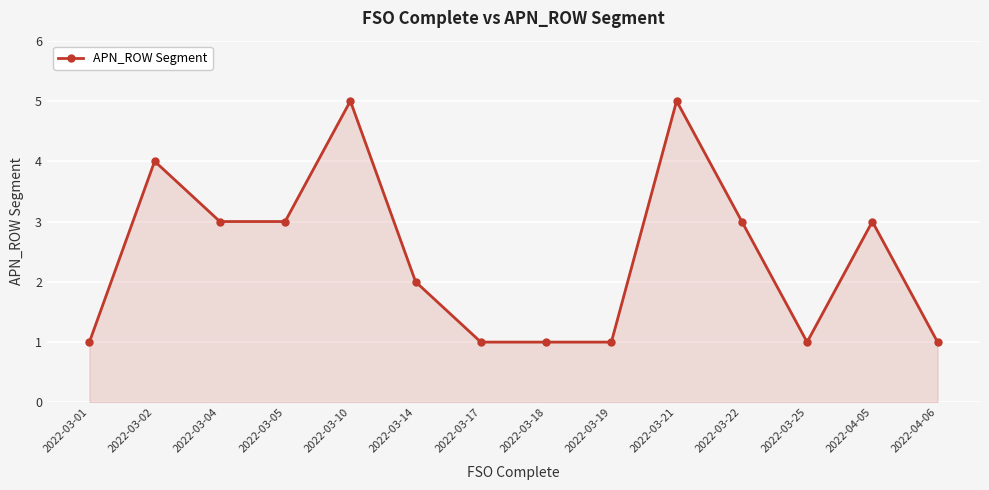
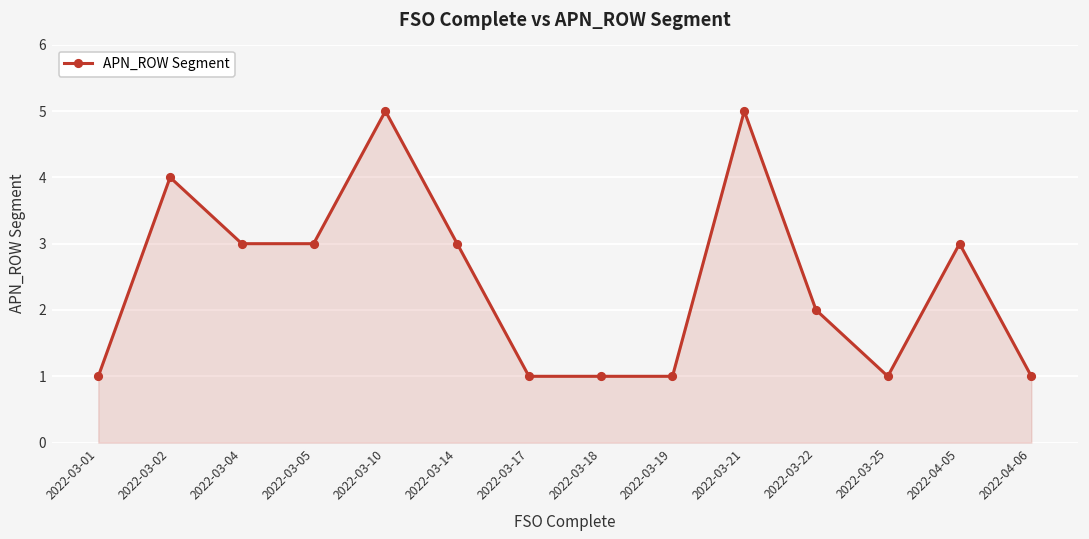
  {
    "2022-03-01": 1,
    "2022-03-02": 4,
    "2022-03-04": 3,
    "2022-03-05": 3,
    "2022-03-10": 5,
-   "2022-03-14": 2,
+   "2022-03-14": 3,
    "2022-03-17": 1,
    "2022-03-18": 1,
    "2022-03-19": 1,
    "2022-03-21": 5,
-   "2022-03-22": 3,
+   "2022-03-22": 2,
    "2022-03-25": 1,
    "2022-04-05": 3,
    "2022-04-06": 1
  }
